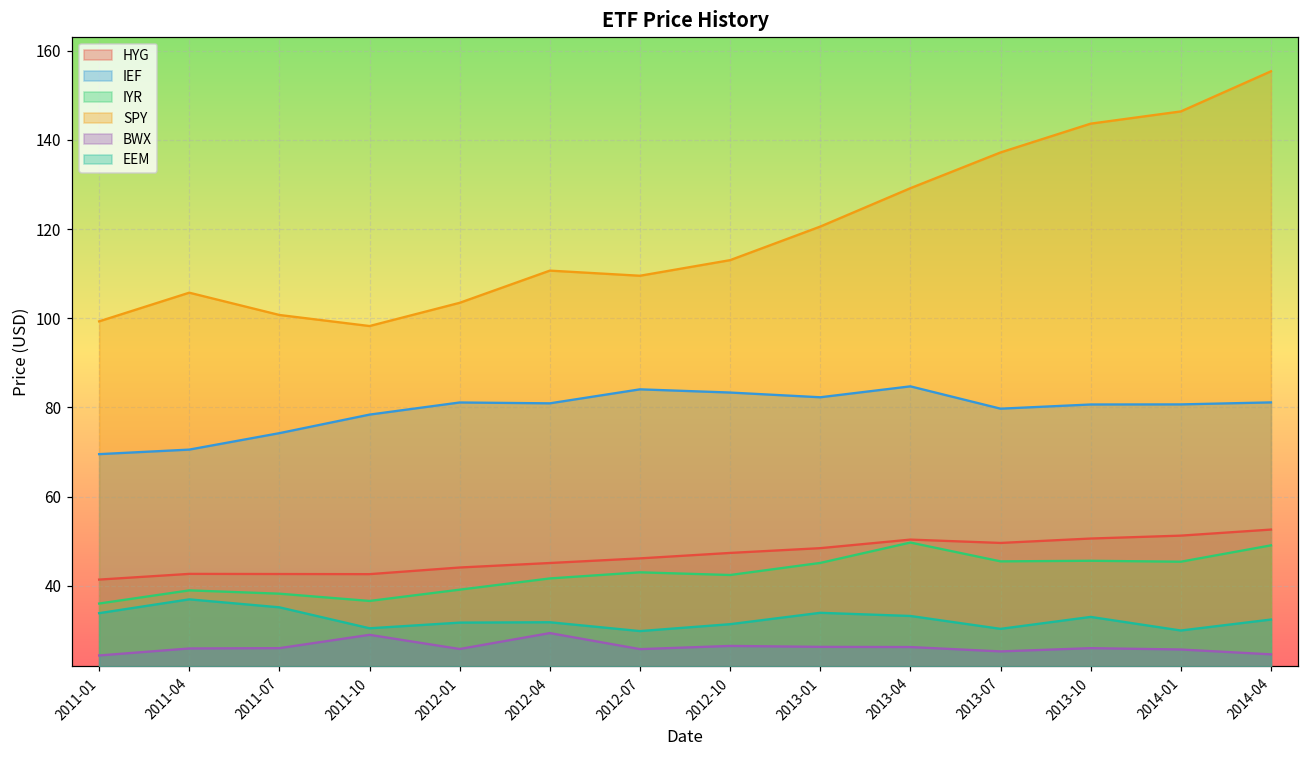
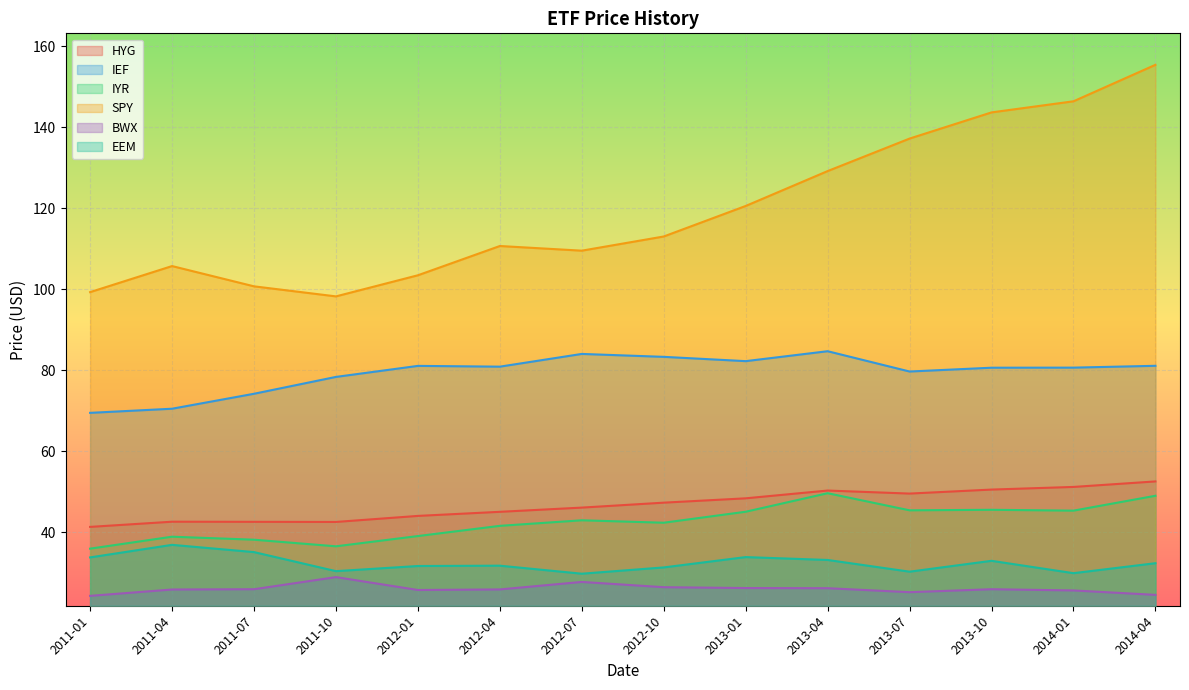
  {
    "BWX": {
      "2011-01": 24,
      "2011-04": 26,
      "2011-07": 26,
      "2011-10": 29,
      "2012-01": 26,
-     "2012-04": 29,
-     "2012-07": 26,
+     "2012-04": 26,
+     "2012-07": 28,
      "2012-10": 26,
      "2013-01": 26,
      "2013-04": 26,
      "2013-07": 25,
      "2013-10": 26,
      "2014-01": 26,
      "2014-04": 25
    }
  }
